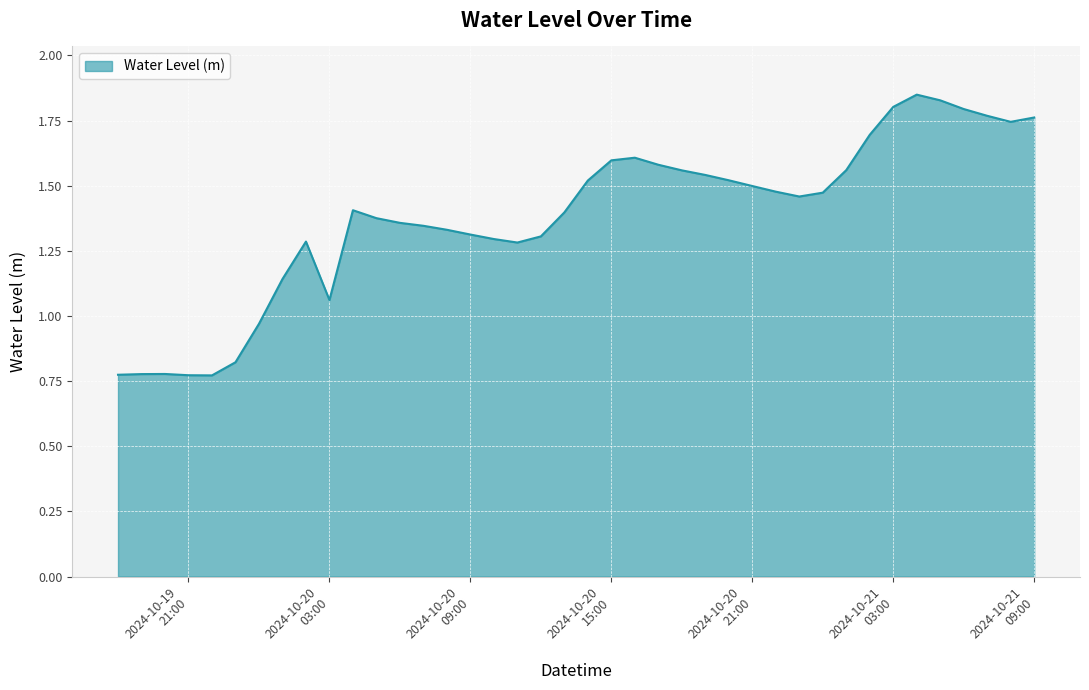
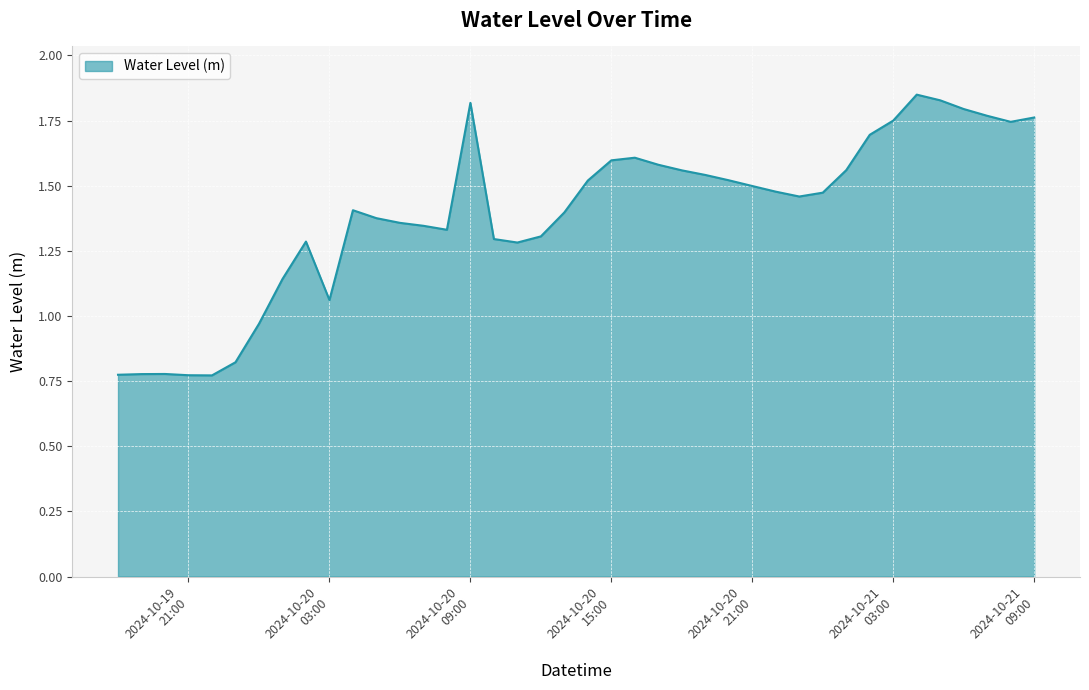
  {
    "2024-10-19 21:00": 0.77,
    "2024-10-20 03:00": 1.06,
-   "2024-10-20 09:00": 1.31,
+   "2024-10-20 09:00": 1.82,
    "2024-10-20 15:00": 1.60,
    "2024-10-20 21:00": 1.50,
-   "2024-10-21 03:00": 1.80,
+   "2024-10-21 03:00": 1.75,
    "2024-10-21 09:00": 1.76
  }
